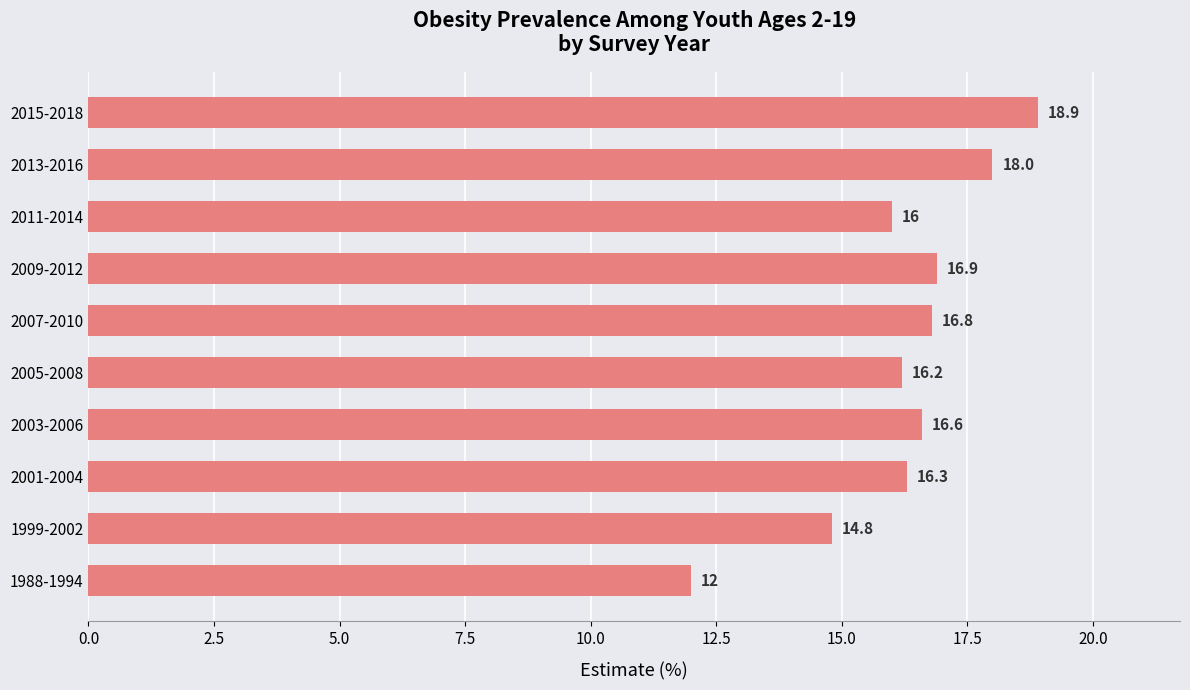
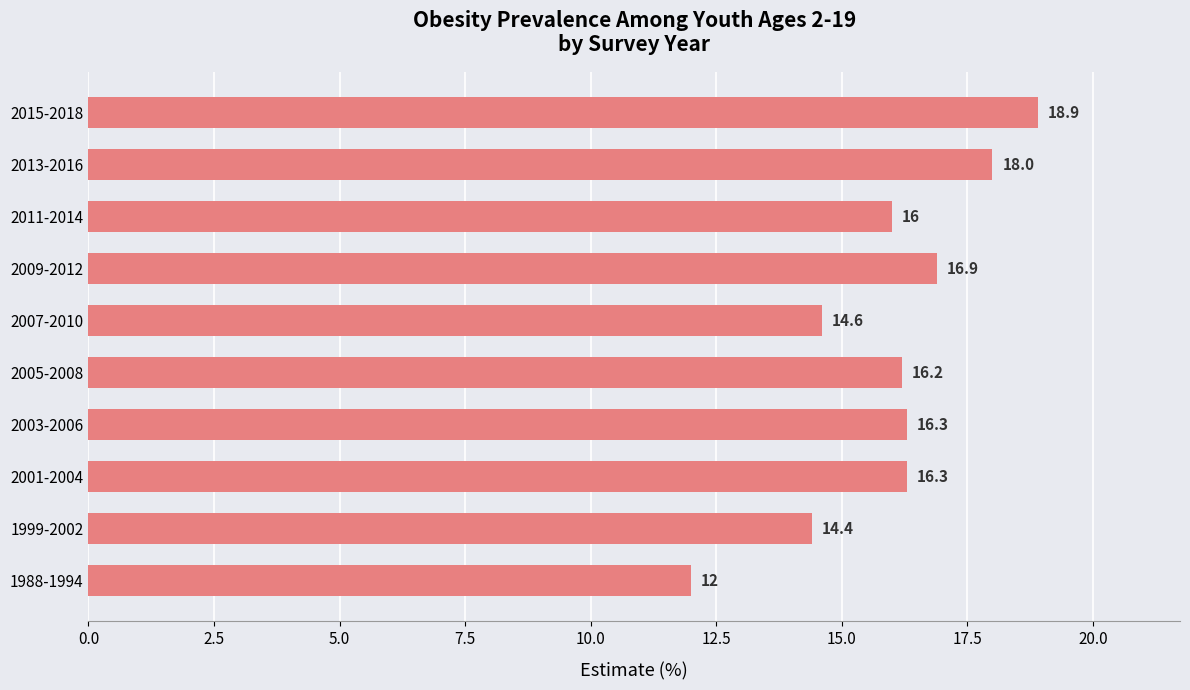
  {
    "2015-2018": 18.9,
    "2013-2016": 18.0,
    "2011-2014": 16,
    "2009-2012": 16.9,
-   "2007-2010": 16.8,
+   "2007-2010": 14.6,
    "2005-2008": 16.2,
-   "2003-2006": 16.6,
+   "2003-2006": 16.3,
    "2001-2004": 16.3,
-   "1999-2002": 14.8,
+   "1999-2002": 14.4,
    "1988-1994": 12
  }
